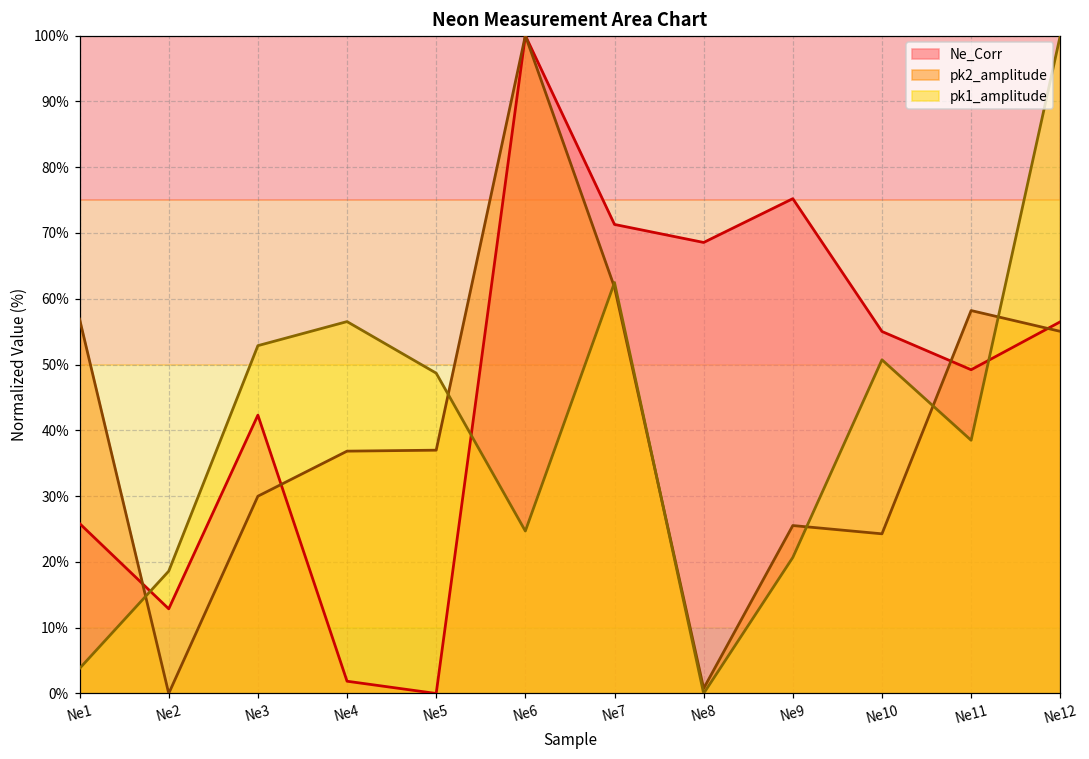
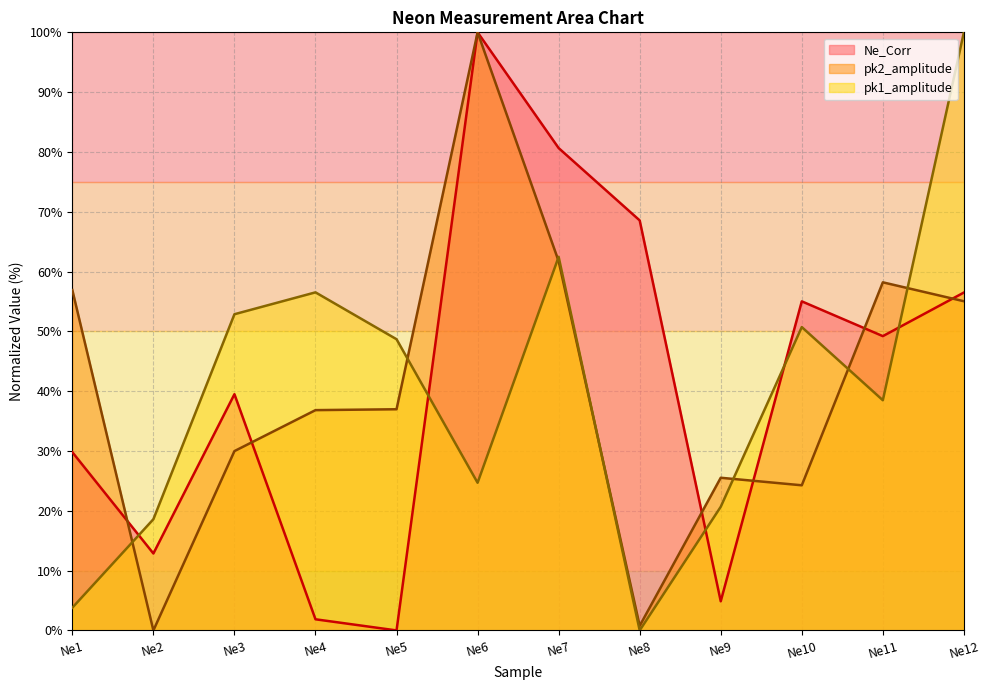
  {
    "Ne_Corr": {
-     "Ne1": "26%",
+     "Ne1": "30%",
      "Ne2": "13%",
-     "Ne3": "42%",
+     "Ne3": "39%",
      "Ne4": "2%",
      "Ne5": "0%",
-     "Ne7": "71%",
+     "Ne7": "81%",
      "Ne8": "69%",
-     "Ne9": "75%",
+     "Ne9": "5%",
      "Ne10": "55%",
      "Ne11": "49%",
      "Ne12": "56%"
    }
  }
